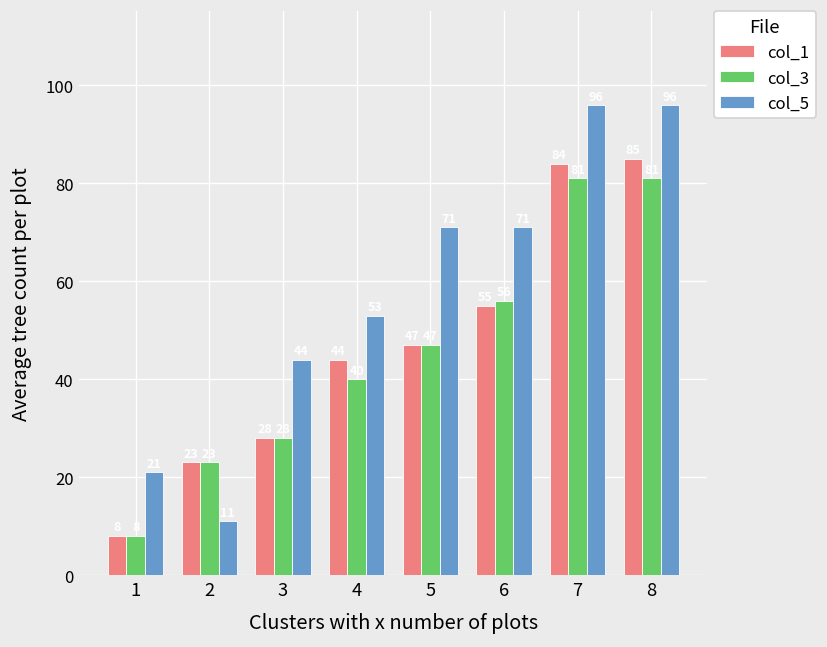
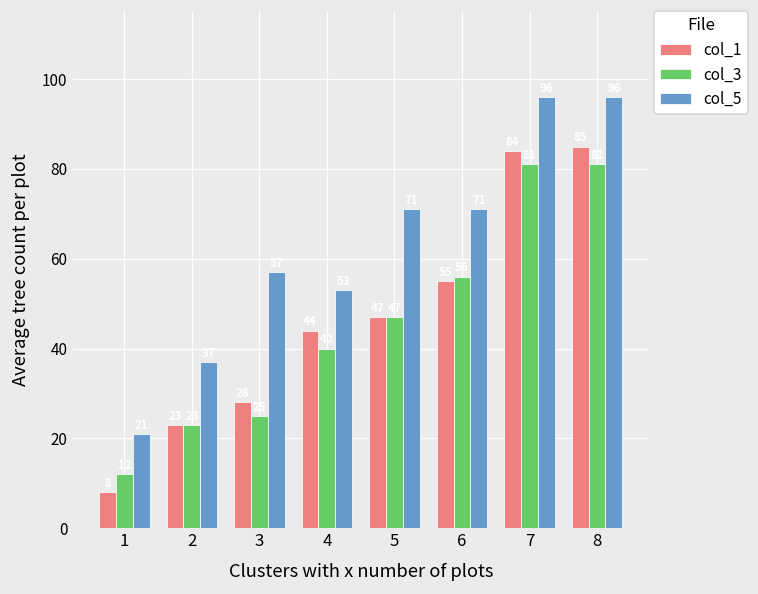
  {
    "col_1": {
      "1": 8,
      "2": 23,
      "3": 28,
      "4": 44,
      "5": 47,
      "6": 55,
      "7": 84,
      "8": 85
    },
    "col_3": {
-     "1": 8,
+     "1": 12,
      "2": 23,
-     "3": 28,
+     "3": 25,
      "4": 40,
      "5": 47,
      "6": 56,
      "7": 81,
      "8": 81
    },
    "col_5": {
      "1": 21,
-     "2": 11,
-     "3": 44,
+     "2": 37,
+     "3": 57,
      "4": 53,
      "5": 71,
      "6": 71,
      "7": 96,
      "8": 96
    }
  }
